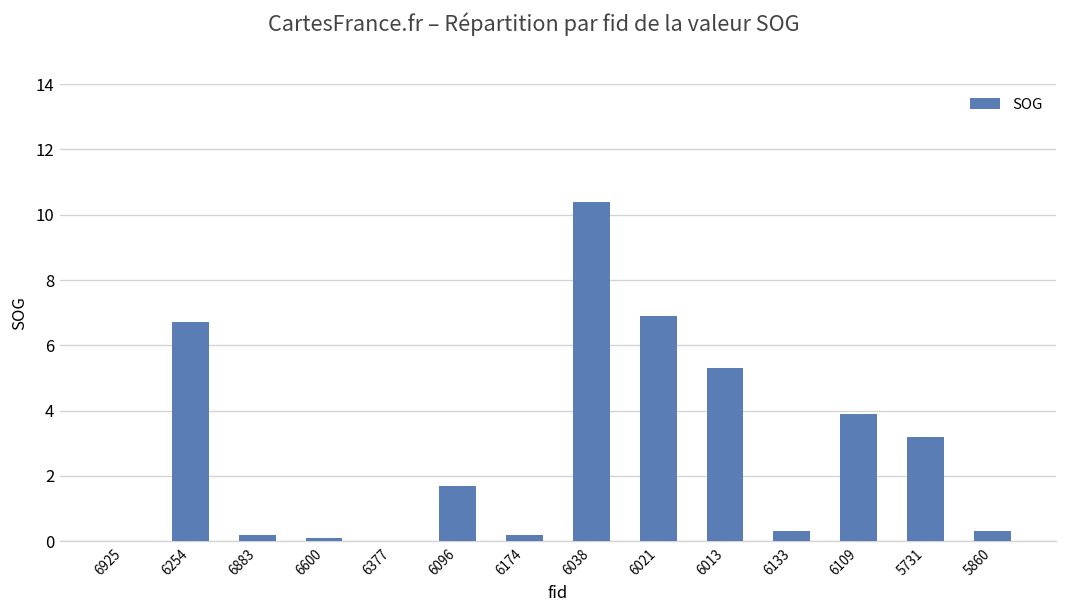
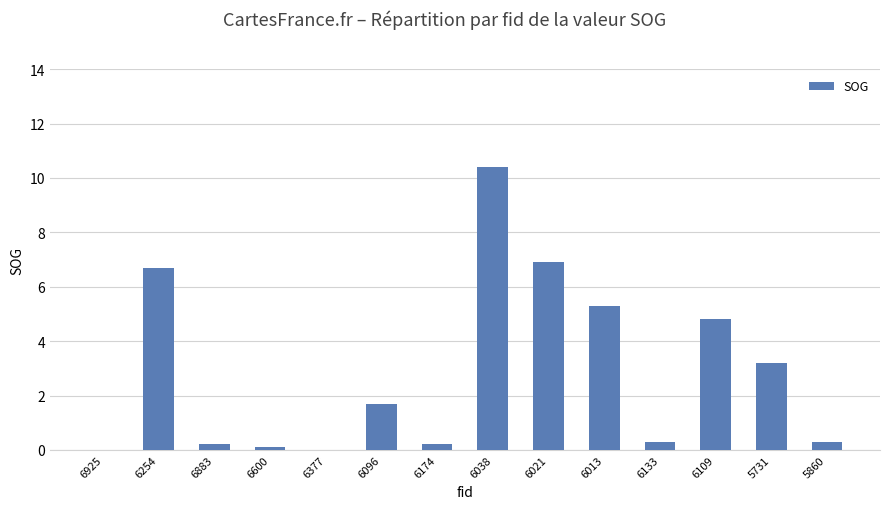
  {
    "6925": 0.0,
    "6254": 6.7,
    "6883": 0.2,
    "6600": 0.1,
    "6377": 0.0,
    "6096": 1.7,
    "6174": 0.2,
    "6038": 10.4,
    "6021": 6.9,
    "6013": 5.3,
    "6133": 0.3,
-   "6109": 3.9,
+   "6109": 4.8,
    "5731": 3.2,
    "5860": 0.3
  }
